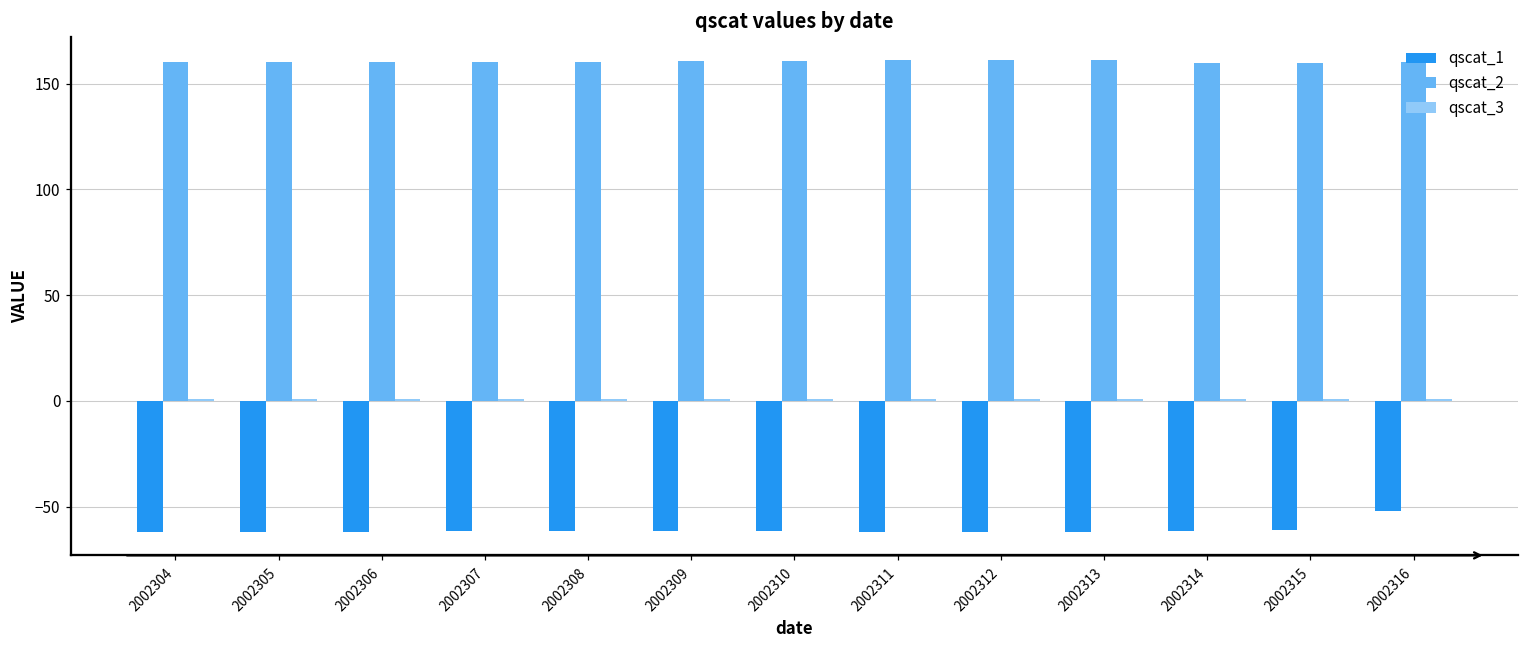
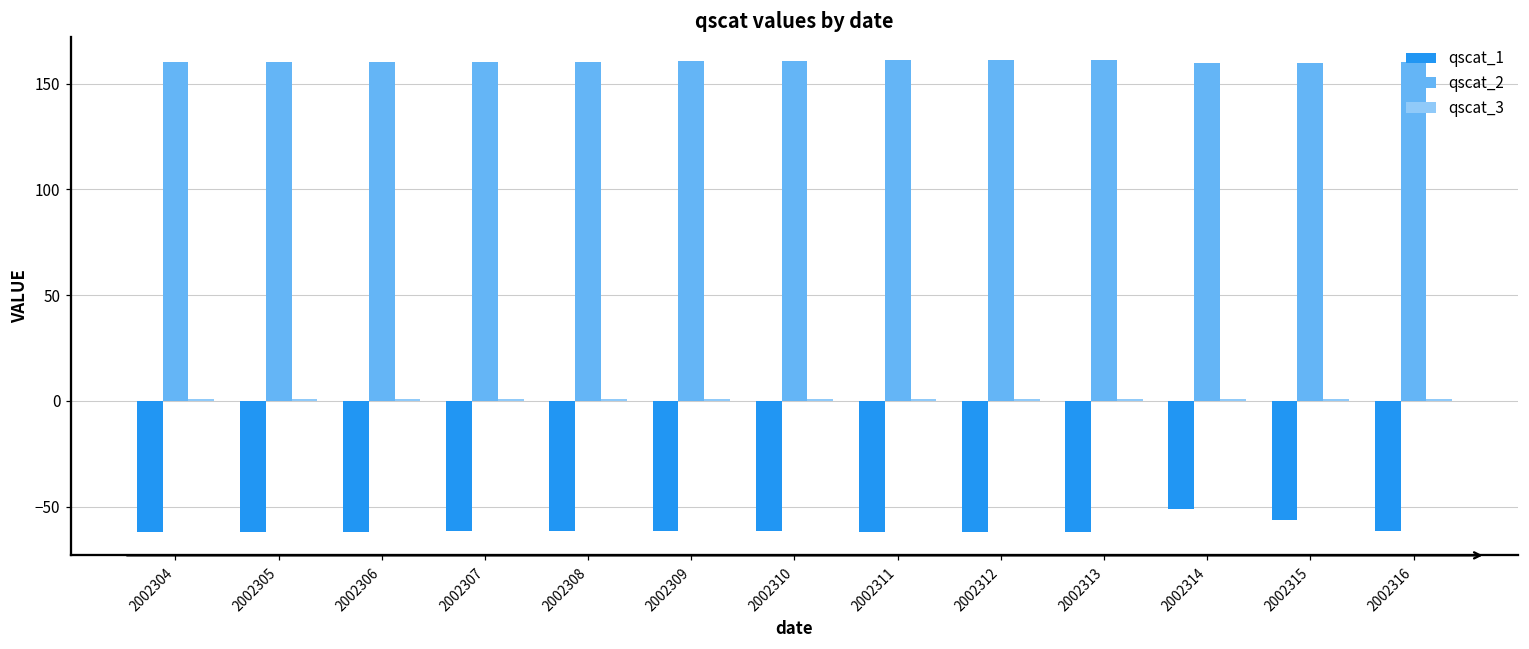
  {
    "qscat_1": {
      "2002304": -62,
      "2002305": -62,
      "2002306": -62,
      "2002307": -62,
      "2002308": -62,
      "2002309": -62,
      "2002310": -62,
      "2002311": -62,
      "2002312": -62,
      "2002313": -62,
-     "2002314": -61,
-     "2002315": -61,
-     "2002316": -52
+     "2002314": -51,
+     "2002315": -56,
+     "2002316": -61
    }
  }
